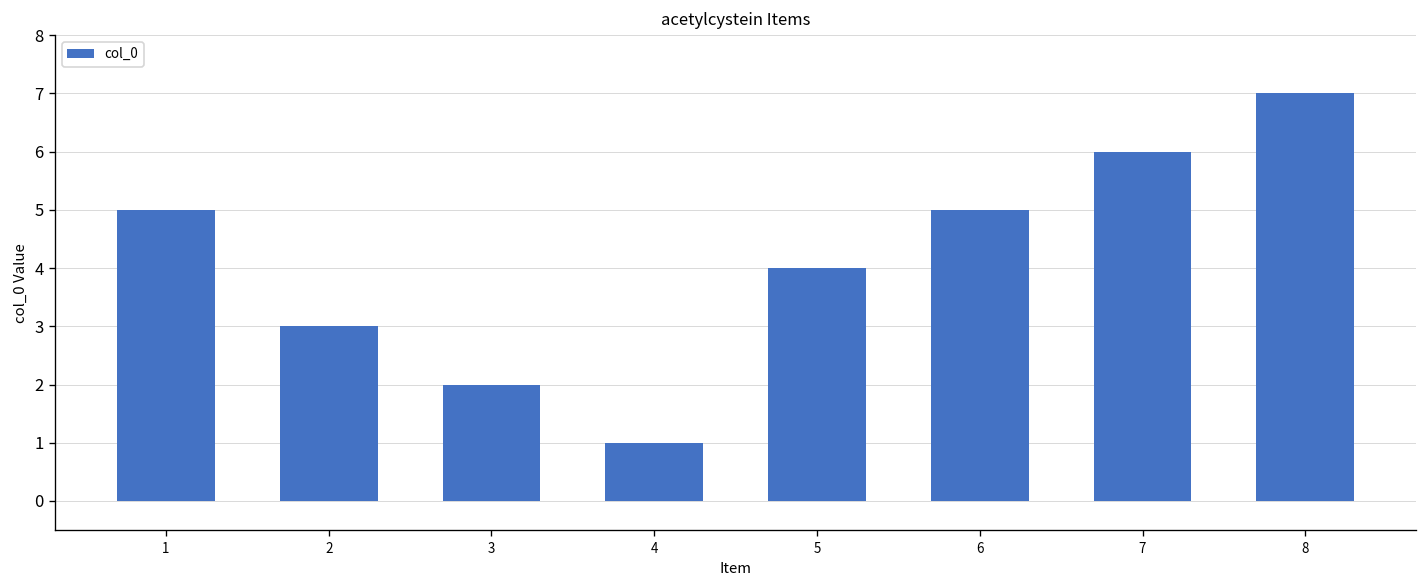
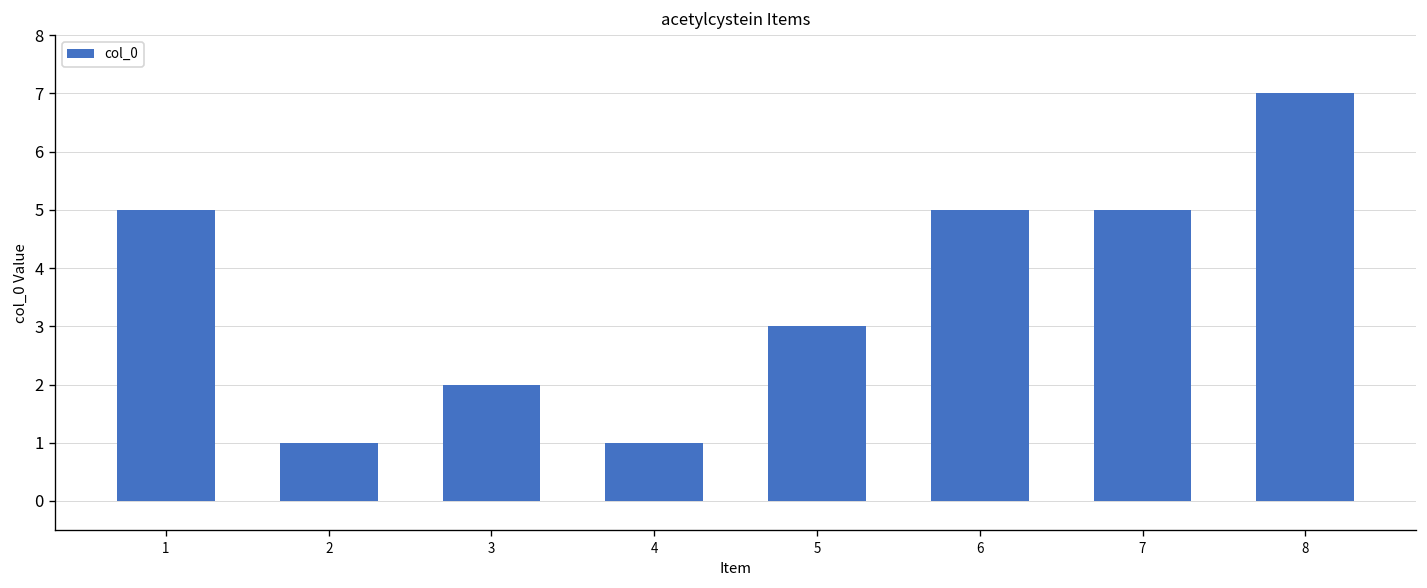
  {
    "1": 5,
-   "2": 3,
+   "2": 1,
    "3": 2,
    "4": 1,
-   "5": 4,
+   "5": 3,
    "6": 5,
-   "7": 6,
+   "7": 5,
    "8": 7
  }
